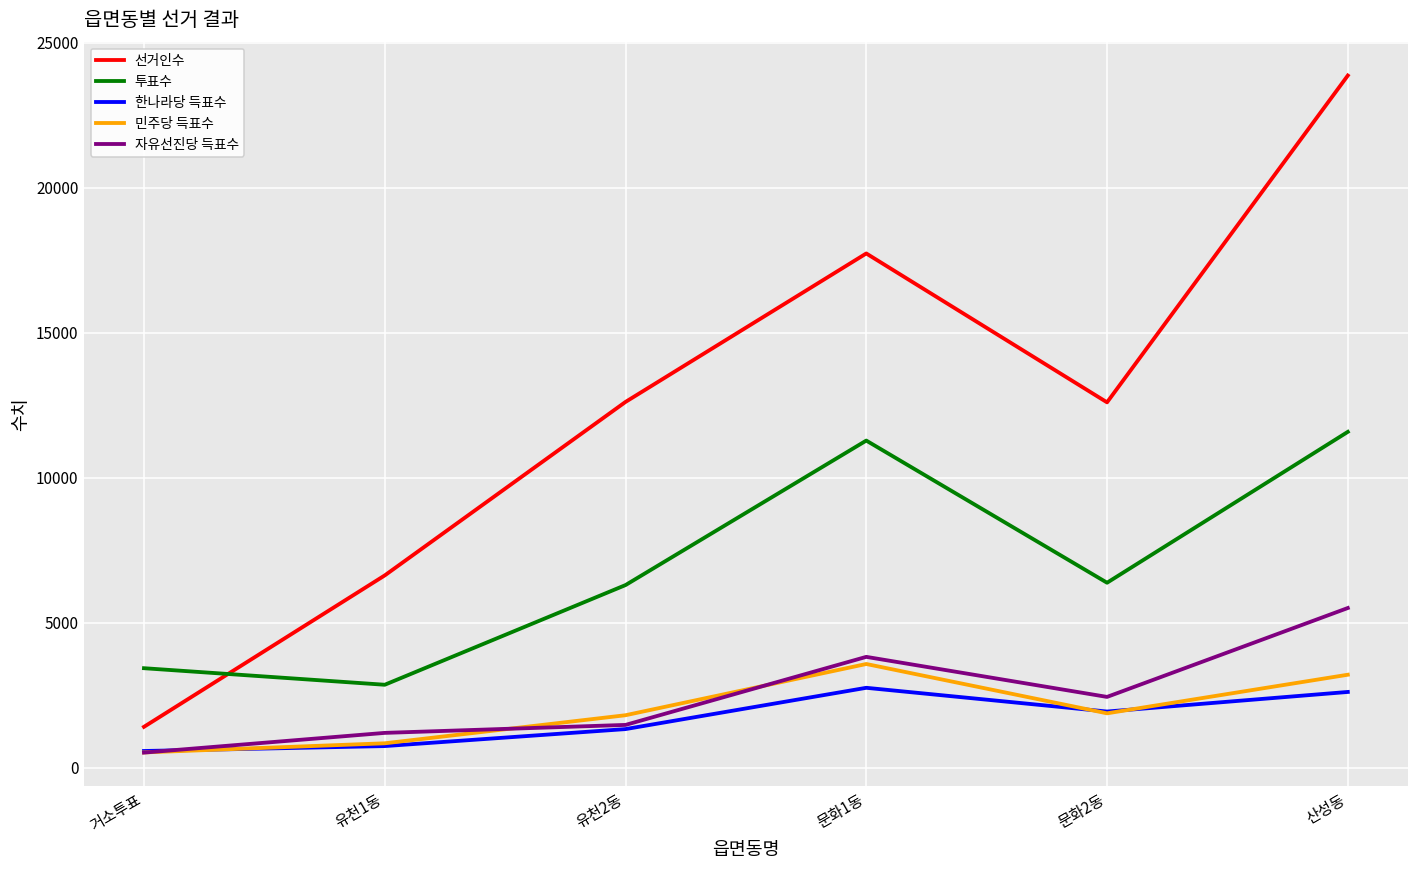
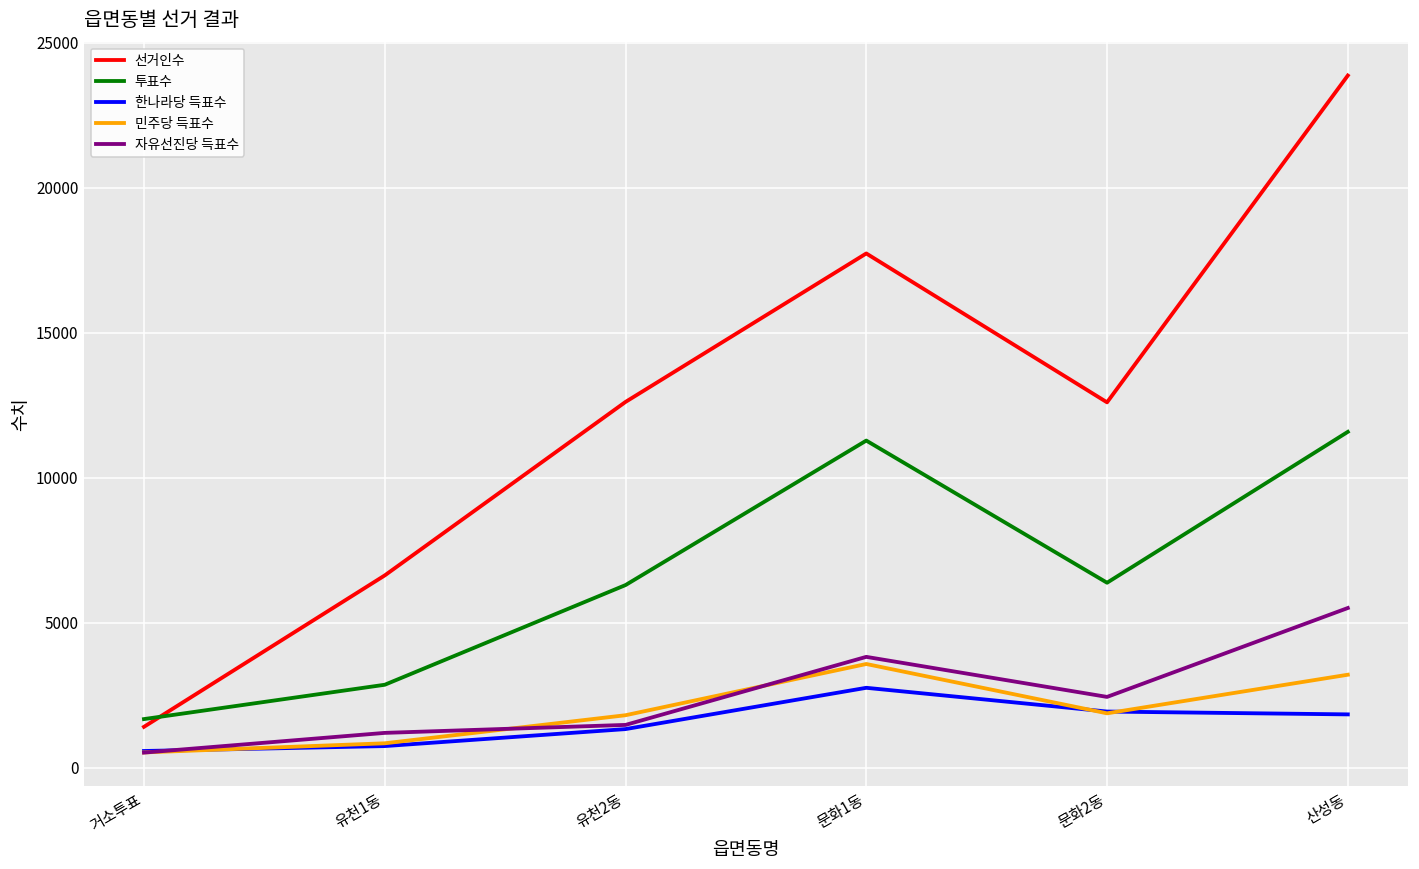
  {
    "선거인수": {
      "거소투표": 1400,
      "유천1동": 6600,
      "유천2동": 12600,
      "문화1동": 17700,
      "문화2동": 12600,
      "산성동": 23900
    },
    "투표수": {
-     "거소투표": 3400,
+     "거소투표": 1700,
      "유천1동": 2900,
      "유천2동": 6300,
      "문화1동": 11300,
      "문화2동": 6400,
      "산성동": 11600
    },
    "한나라당 득표수": {
      "유천1동": 700,
      "유천2동": 1300,
      "문화1동": 2800,
-     "산성동": 2600
+     "산성동": 1800
    },
    "민주당 득표수": {
      "유천1동": 800,
      "유천2동": 1800,
      "문화1동": 3600,
      "산성동": 3200
    },
    "자유선진당 득표수": {
      "유천1동": 1200,
      "유천2동": 1500,
      "문화1동": 3800,
      "문화2동": 2400,
      "산성동": 5500
    }
  }
